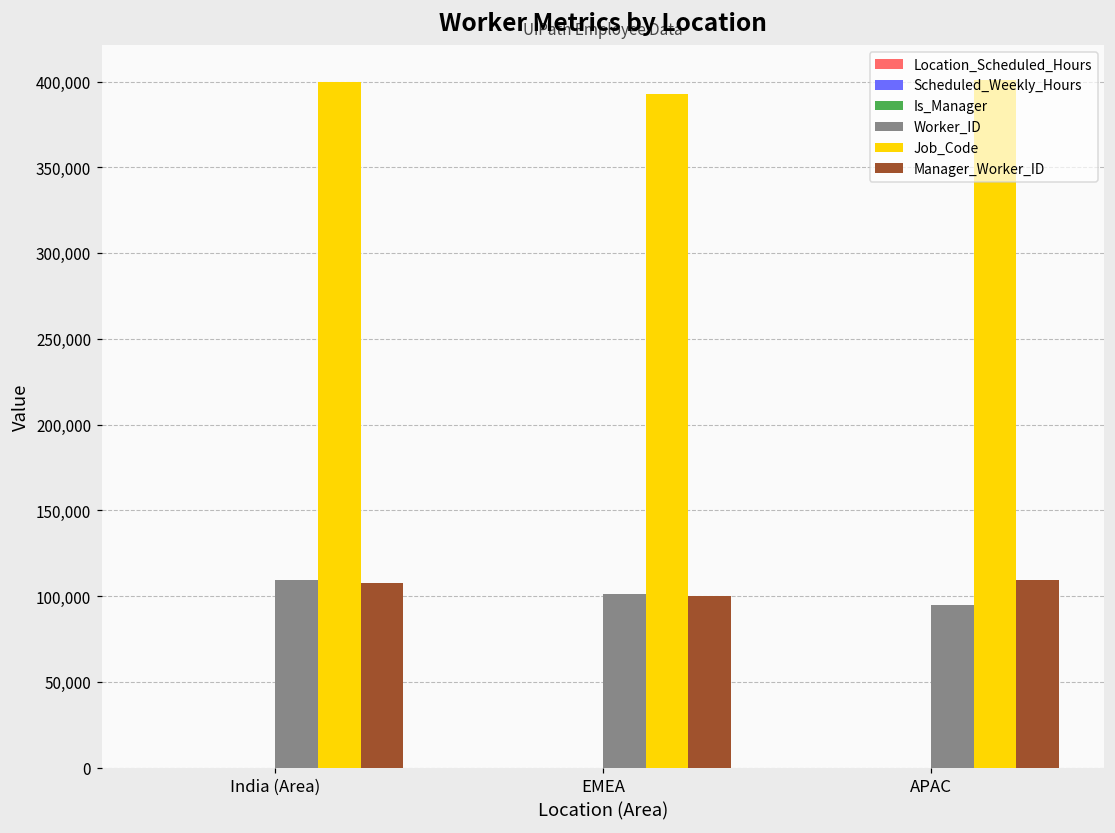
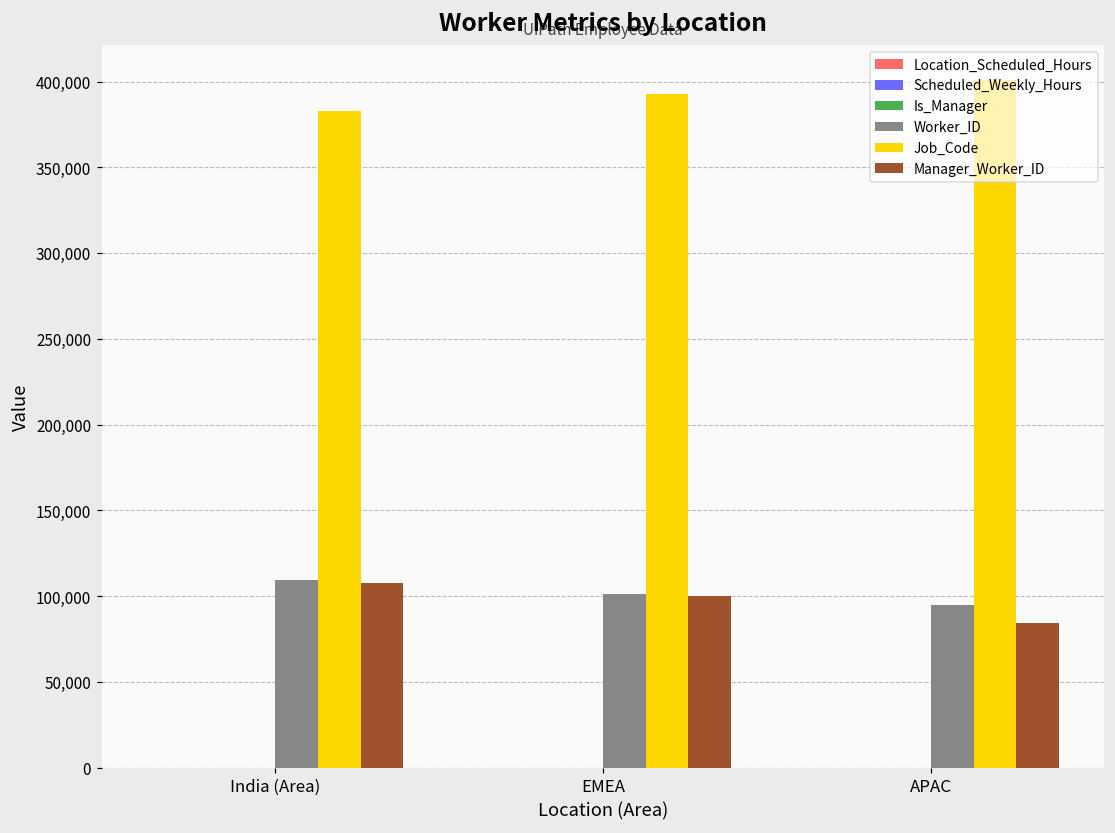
  {
    "Is_Manager": {
      "India (Area)": "0",
      "EMEA": "0",
      "APAC": "0"
    },
    "Worker_ID": {
      "India (Area)": "110,000",
      "EMEA": "101,000",
      "APAC": "95,000"
    },
    "Job_Code": {
-     "India (Area)": "400,000",
+     "India (Area)": "383,000",
      "EMEA": "393,000"
    },
    "Manager_Worker_ID": {
      "India (Area)": "108,000",
      "EMEA": "100,000",
-     "APAC": "109,000"
+     "APAC": "84,000"
    }
  }
